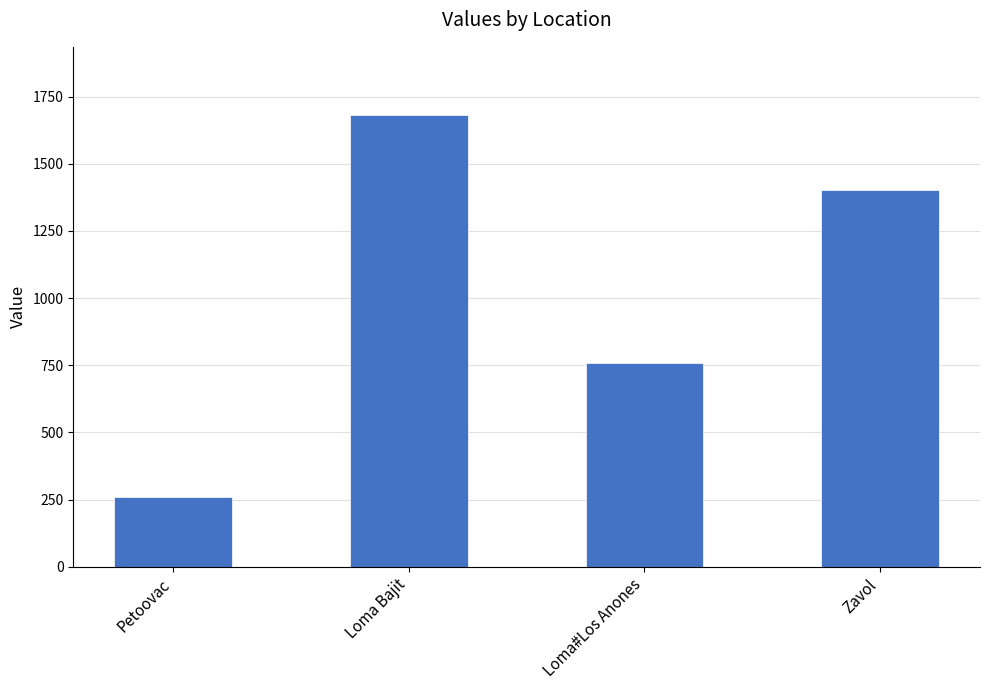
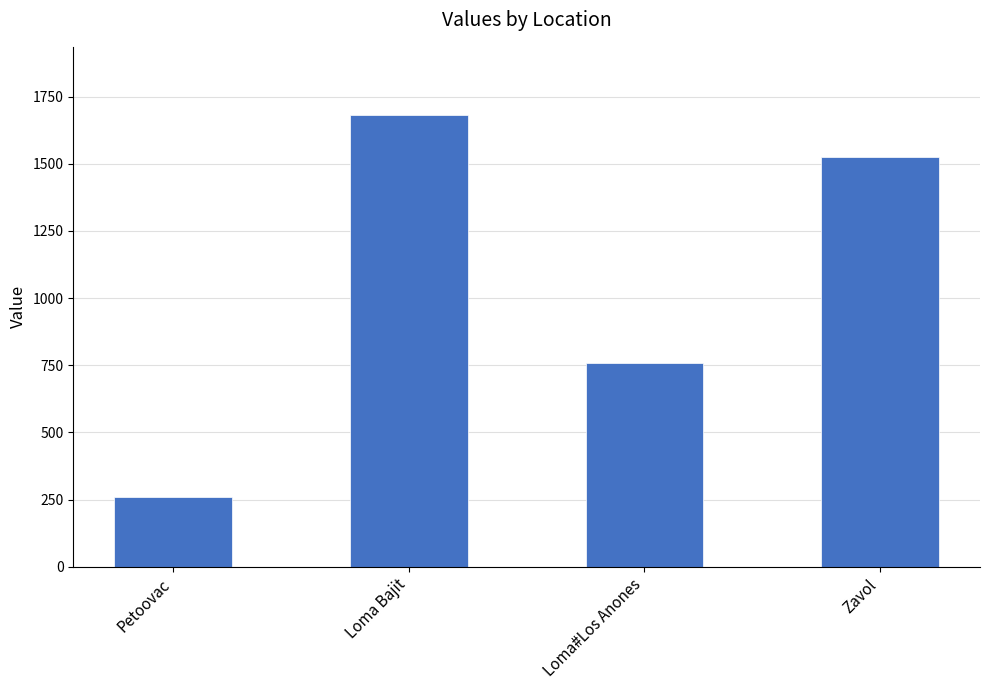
  {
    "Petoovac": 260,
    "Loma Bajit": 1680,
    "Loma#Los Anones": 760,
-   "Zavol": 1400
+   "Zavol": 1520
  }
